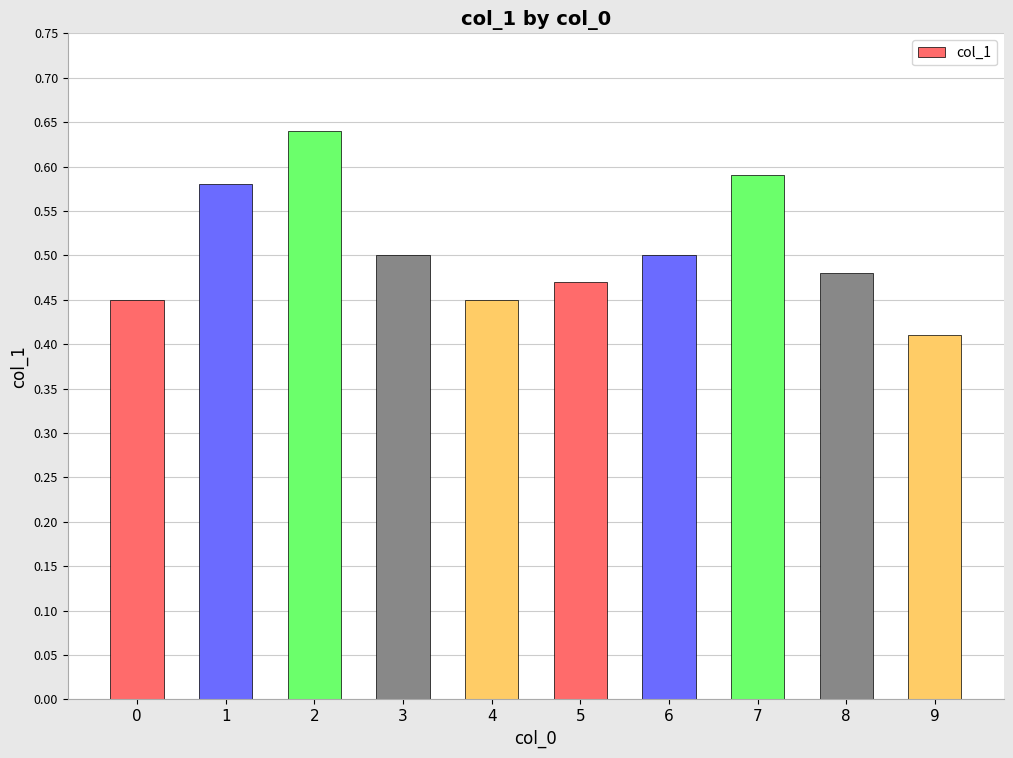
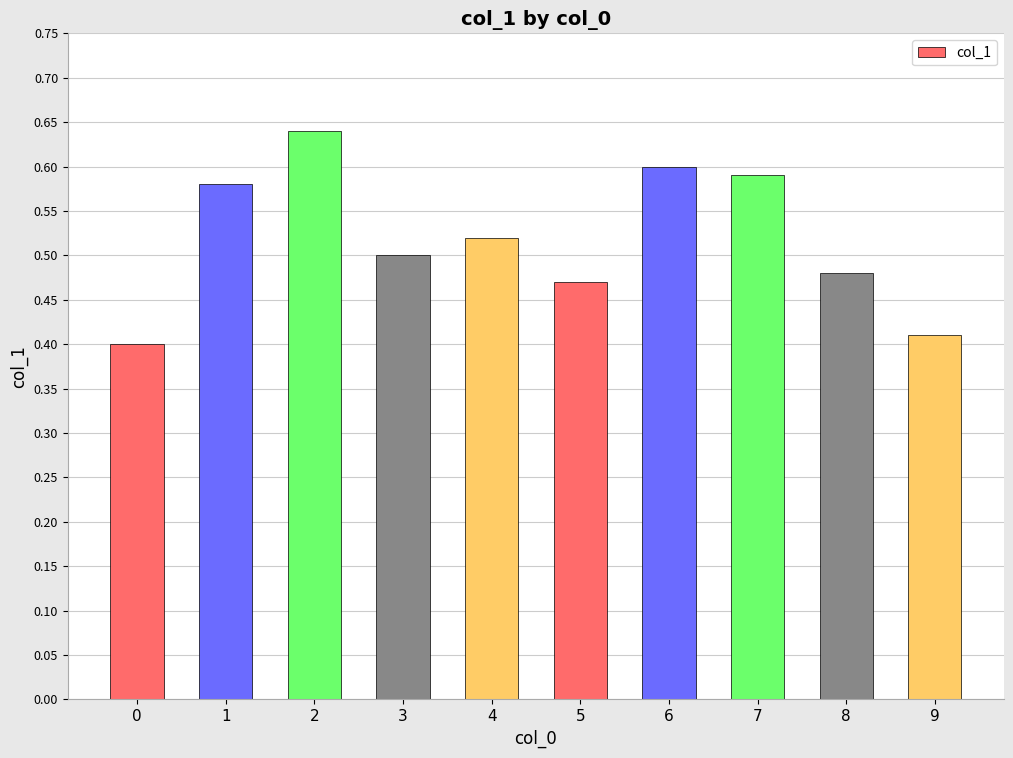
  {
-   "0": 0.45,
+   "0": 0.40,
    "1": 0.58,
    "2": 0.64,
    "3": 0.50,
-   "4": 0.45,
+   "4": 0.52,
    "5": 0.47,
-   "6": 0.5,
+   "6": 0.6,
    "7": 0.59,
    "8": 0.48,
    "9": 0.41
  }
